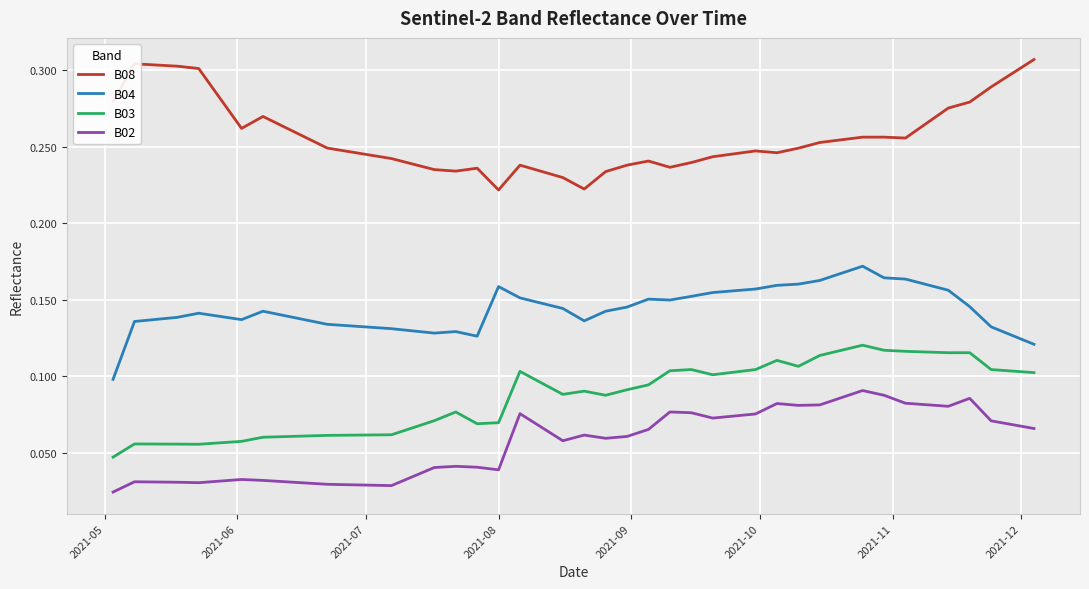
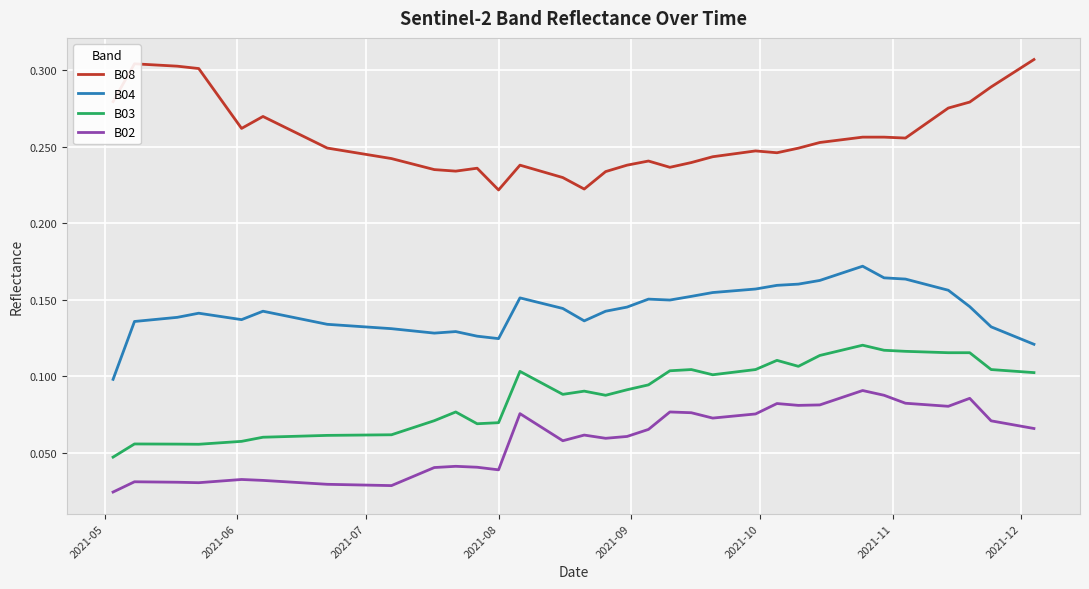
  {
    "B08": {
      "2021-08": 0.222
    },
    "B04": {
-     "2021-08": 0.159
+     "2021-08": 0.125
    },
    "B03": {
      "2021-08": 0.070
    },
    "B02": {
      "2021-08": 0.039
    }
  }
